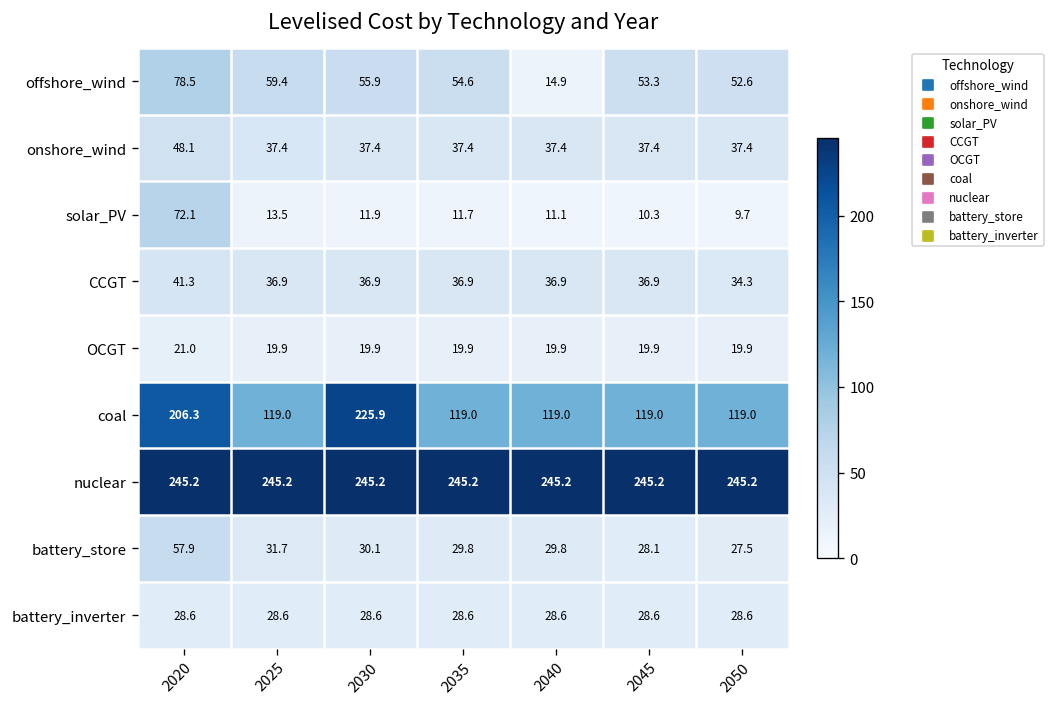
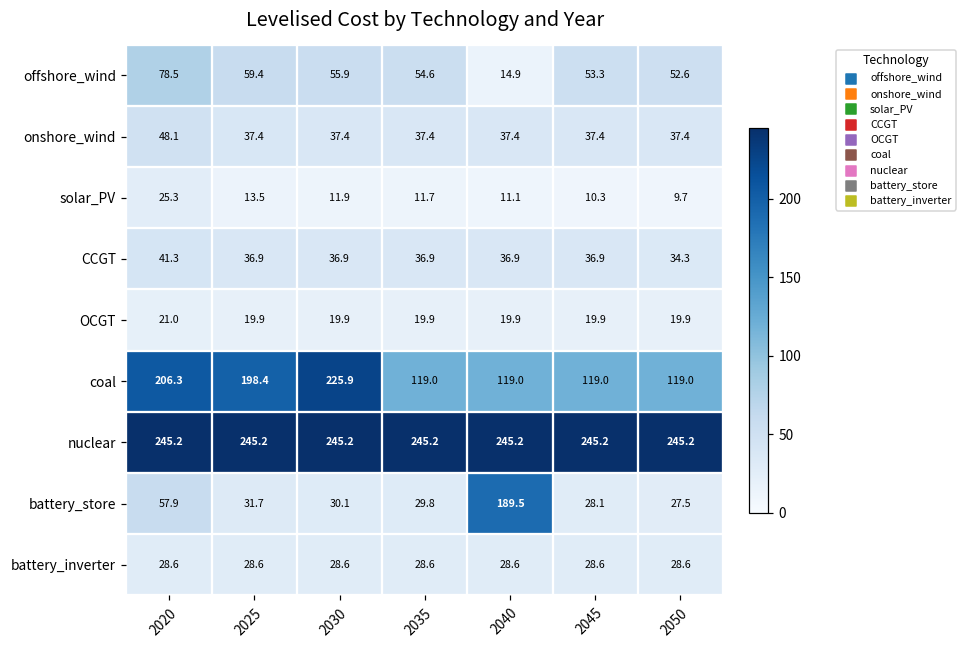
  {
    "offshore_wind": {
      "2020": 78.5,
      "2025": 59.4,
      "2030": 55.9,
      "2035": 54.6,
      "2040": 14.9,
      "2045": 53.3,
      "2050": 52.6
    },
    "onshore_wind": {
      "2020": 48.1,
      "2025": 37.4,
      "2030": 37.4,
      "2035": 37.4,
      "2040": 37.4,
      "2045": 37.4,
      "2050": 37.4
    },
    "solar_PV": {
-     "2020": 72.1,
+     "2020": 25.3,
      "2025": 13.5,
      "2030": 11.9,
      "2035": 11.7,
      "2040": 11.1,
      "2045": 10.3,
      "2050": 9.7
    },
    "CCGT": {
      "2020": 41.3,
      "2025": 36.9,
      "2030": 36.9,
      "2035": 36.9,
      "2040": 36.9,
      "2045": 36.9,
      "2050": 34.3
    },
    "OCGT": {
      "2020": 21.0,
      "2025": 19.9,
      "2030": 19.9,
      "2035": 19.9,
      "2040": 19.9,
      "2045": 19.9,
      "2050": 19.9
    },
    "coal": {
      "2020": 206.3,
-     "2025": 119.0,
+     "2025": 198.4,
      "2030": 225.9,
      "2035": 119.0,
      "2040": 119.0,
      "2045": 119.0,
      "2050": 119.0
    },
    "nuclear": {
      "2020": 245.2,
      "2025": 245.2,
      "2030": 245.2,
      "2035": 245.2,
      "2040": 245.2,
      "2045": 245.2,
      "2050": 245.2
    },
    "battery_store": {
      "2020": 57.9,
      "2025": 31.7,
      "2030": 30.1,
      "2035": 29.8,
-     "2040": 29.8,
+     "2040": 189.5,
      "2045": 28.1,
      "2050": 27.5
    },
    "battery_inverter": {
      "2020": 28.6,
      "2025": 28.6,
      "2030": 28.6,
      "2035": 28.6,
      "2040": 28.6,
      "2045": 28.6,
      "2050": 28.6
    }
  }
